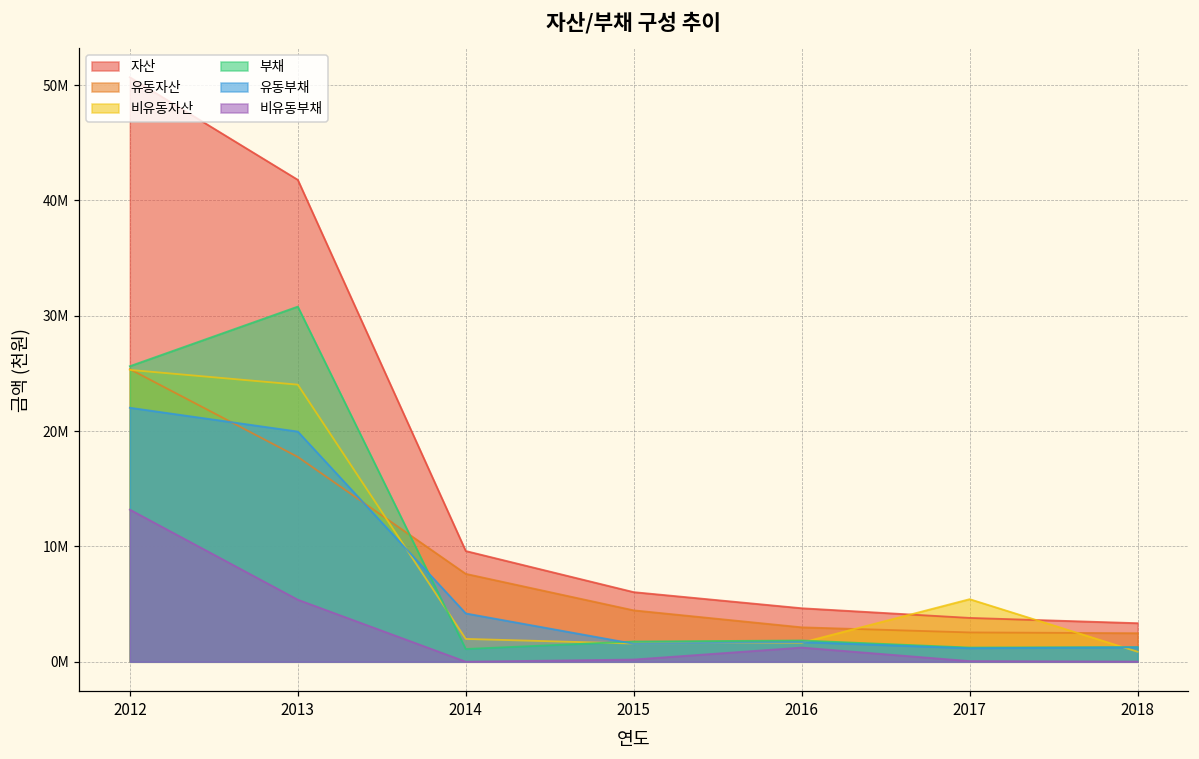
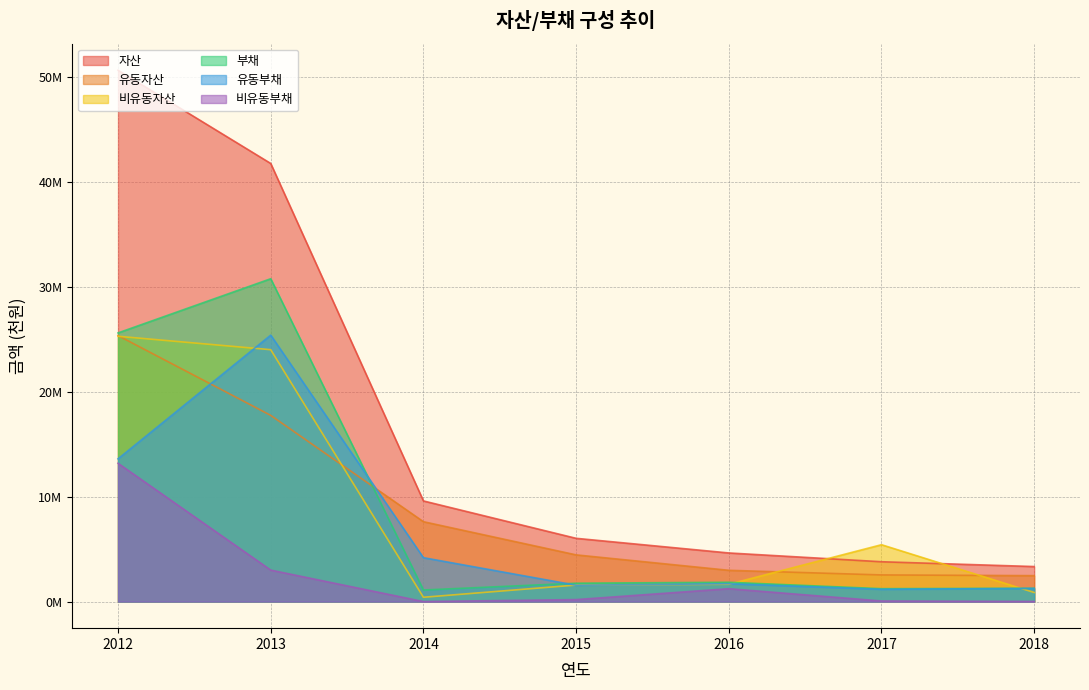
  {
    "비유동자산": {
      "2013": 24000000,
-     "2014": 2000000,
+     "2014": 400000,
      "2017": 5400000,
      "2018": 900000
    },
    "부채": {
      "2012": 25600000,
      "2013": 30800000,
      "2014": 1100000
    },
    "유동부채": {
-     "2012": 22000000,
-     "2013": 20000000,
+     "2012": 13600000,
+     "2013": 25400000,
      "2014": 4200000
    },
    "비유동부채": {
      "2012": 13200000,
-     "2013": 5400000,
+     "2013": 3000000,
      "2014": 0,
      "2015": 200000,
      "2016": 1200000,
      "2017": 100000,
      "2018": 0
    }
  }
